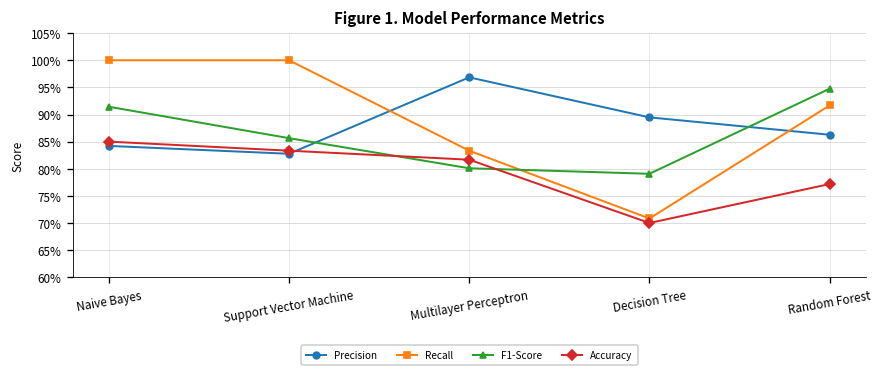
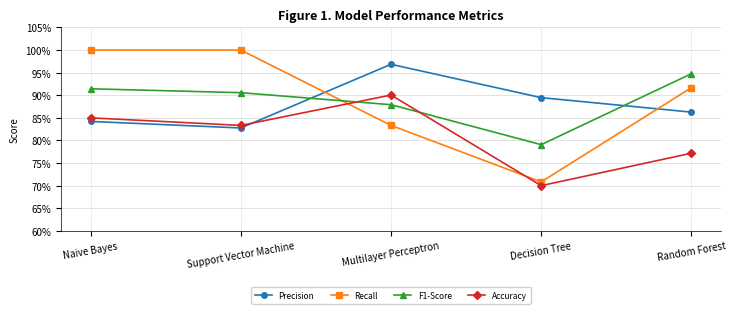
  {
    "Precision": {
      "Naive Bayes": "84%",
      "Support Vector Machine": "83%",
      "Multilayer Perceptron": "97%",
      "Decision Tree": "89%",
      "Random Forest": "86%"
    },
    "Recall": {
      "Naive Bayes": "100%",
      "Support Vector Machine": "100%",
      "Multilayer Perceptron": "83%",
      "Decision Tree": "71%",
      "Random Forest": "92%"
    },
    "F1-Score": {
      "Naive Bayes": "91%",
-     "Support Vector Machine": "86%",
-     "Multilayer Perceptron": "80%",
+     "Support Vector Machine": "91%",
+     "Multilayer Perceptron": "88%",
      "Decision Tree": "79%",
      "Random Forest": "95%"
    },
    "Accuracy": {
      "Naive Bayes": "85%",
      "Support Vector Machine": "83%",
-     "Multilayer Perceptron": "82%",
+     "Multilayer Perceptron": "90%",
      "Decision Tree": "70%",
      "Random Forest": "77%"
    }
  }
